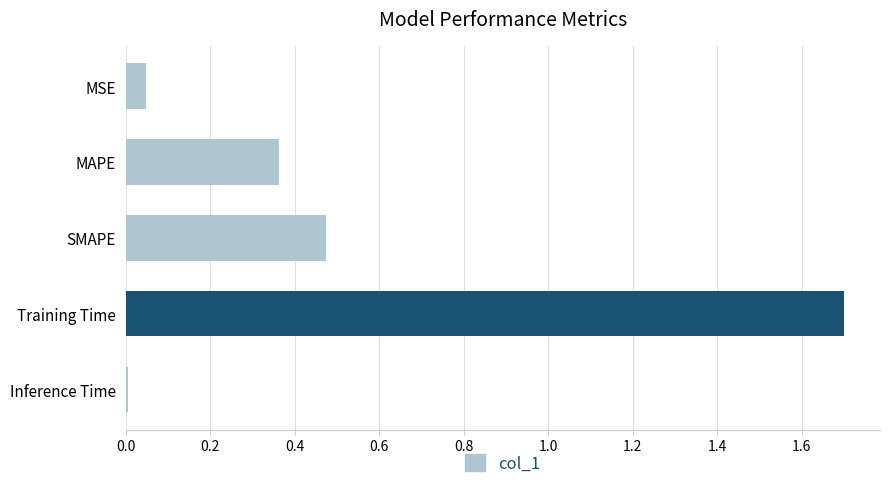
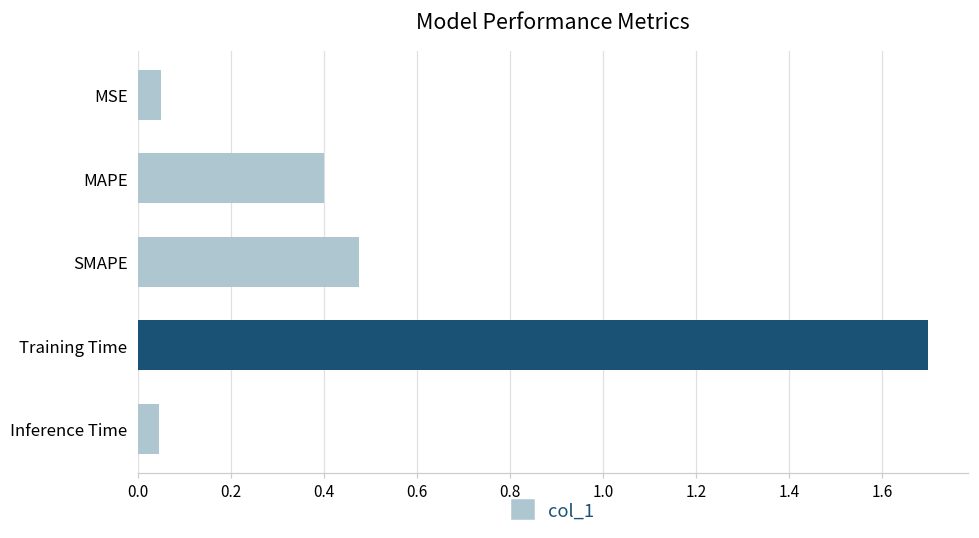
  {
    "MSE": 0.05,
-   "MAPE": 0.36,
+   "MAPE": 0.40,
    "SMAPE": 0.47,
    "Training Time": 1.70,
-   "Inference Time": 0.01
+   "Inference Time": 0.04
  }
